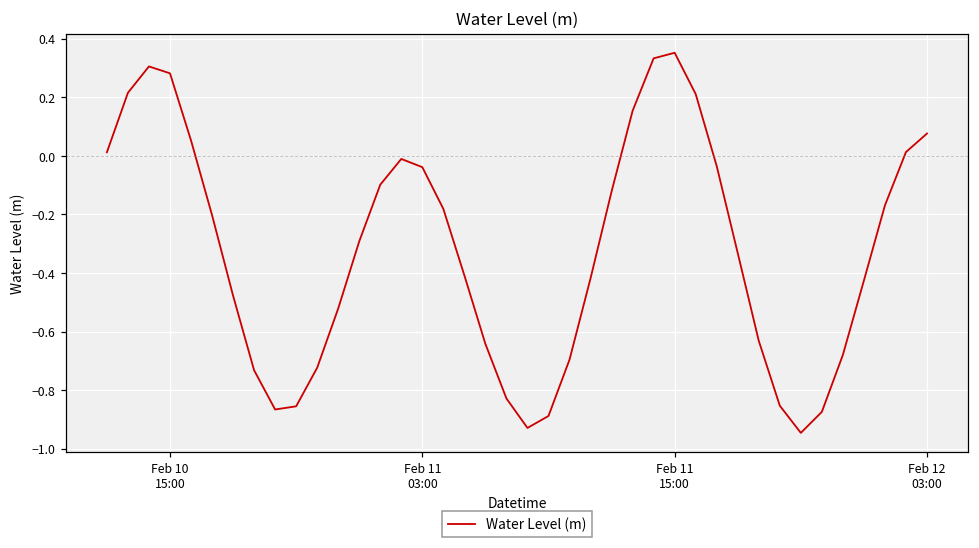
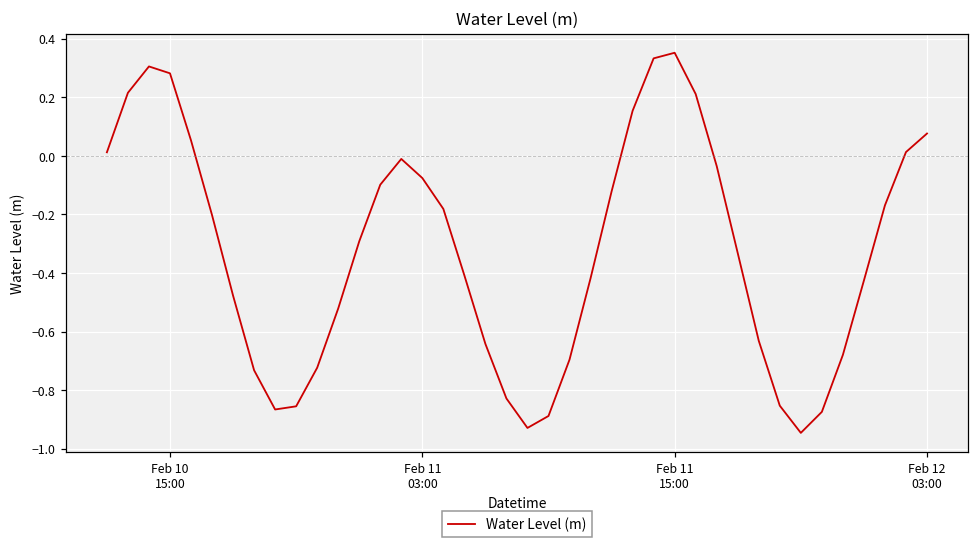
  {
    "Feb 10 15:00": 0.28,
-   "Feb 11 03:00": -0.04,
+   "Feb 11 03:00": -0.08,
    "Feb 11 15:00": 0.35,
    "Feb 12 03:00": 0.08
  }
